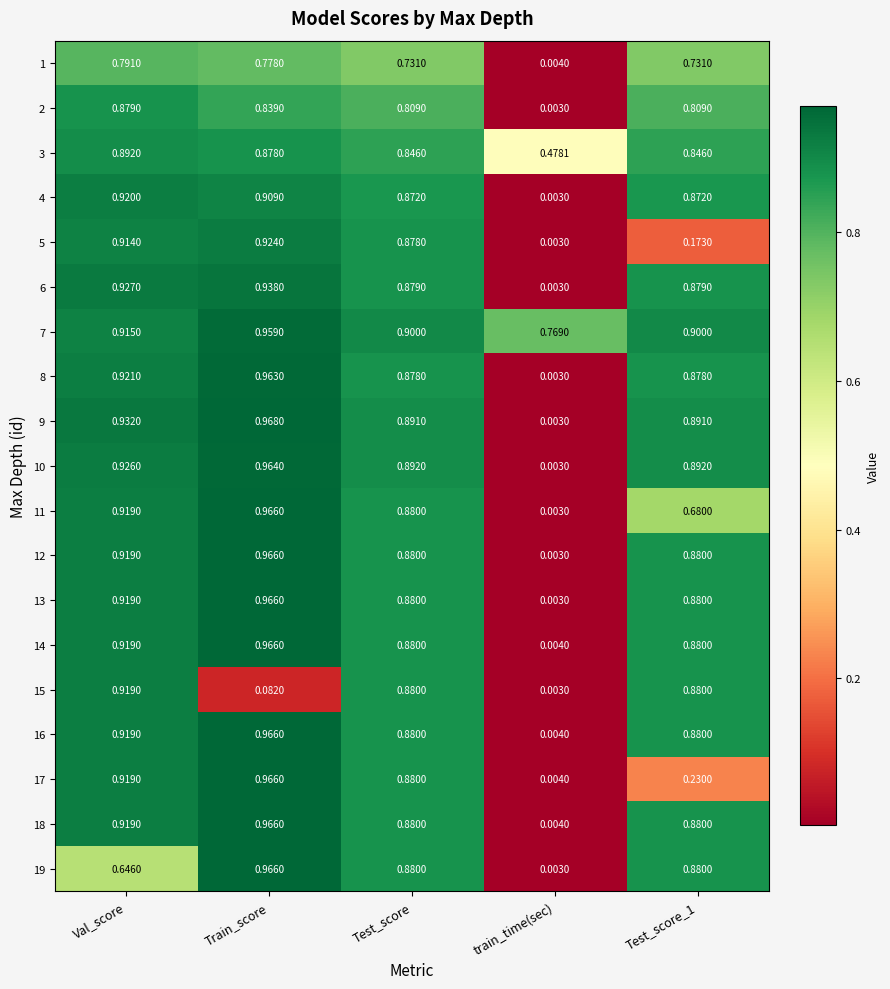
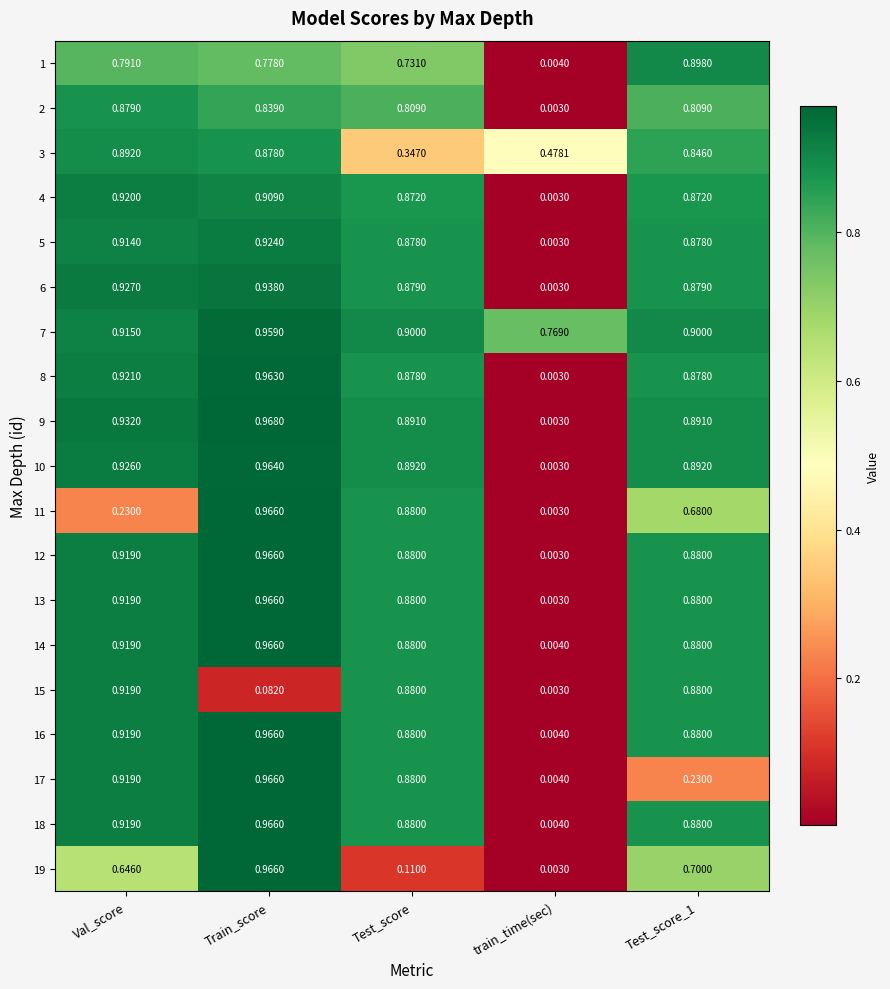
  {
    "1": {
      "Val_score": 0.7910,
      "Train_score": 0.7780,
      "Test_score": 0.7310,
      "train_time(sec)": 0.0040,
-     "Test_score_1": 0.7310
+     "Test_score_1": 0.8980
    },
    "2": {
      "Val_score": 0.8790,
      "Train_score": 0.8390,
      "Test_score": 0.8090,
      "train_time(sec)": 0.0030,
      "Test_score_1": 0.8090
    },
    "3": {
      "Val_score": 0.8920,
      "Train_score": 0.8780,
-     "Test_score": 0.8460,
+     "Test_score": 0.3470,
      "train_time(sec)": 0.4781,
      "Test_score_1": 0.8460
    },
    "4": {
      "Val_score": 0.9200,
      "Train_score": 0.9090,
      "Test_score": 0.8720,
      "train_time(sec)": 0.0030,
      "Test_score_1": 0.8720
    },
    "5": {
      "Val_score": 0.9140,
      "Train_score": 0.9240,
      "Test_score": 0.8780,
      "train_time(sec)": 0.0030,
-     "Test_score_1": 0.1730
+     "Test_score_1": 0.8780
    },
    "6": {
      "Val_score": 0.9270,
      "Train_score": 0.9380,
      "Test_score": 0.8790,
      "train_time(sec)": 0.0030,
      "Test_score_1": 0.8790
    },
    "7": {
      "Val_score": 0.9150,
      "Train_score": 0.9590,
      "Test_score": 0.9000,
      "train_time(sec)": 0.7690,
      "Test_score_1": 0.9000
    },
    "8": {
      "Val_score": 0.9210,
      "Train_score": 0.9630,
      "Test_score": 0.8780,
      "train_time(sec)": 0.0030,
      "Test_score_1": 0.8780
    },
    "9": {
      "Val_score": 0.9320,
      "Train_score": 0.9680,
      "Test_score": 0.8910,
      "train_time(sec)": 0.0030,
      "Test_score_1": 0.8910
    },
    "10": {
      "Val_score": 0.9260,
      "Train_score": 0.9640,
      "Test_score": 0.8920,
      "train_time(sec)": 0.0030,
      "Test_score_1": 0.8920
    },
    "11": {
-     "Val_score": 0.9190,
+     "Val_score": 0.2300,
      "Train_score": 0.9660,
      "Test_score": 0.8800,
      "train_time(sec)": 0.0030,
      "Test_score_1": 0.6800
    },
    "12": {
      "Val_score": 0.9190,
      "Train_score": 0.9660,
      "Test_score": 0.8800,
      "train_time(sec)": 0.0030,
      "Test_score_1": 0.8800
    },
    "13": {
      "Val_score": 0.9190,
      "Train_score": 0.9660,
      "Test_score": 0.8800,
      "train_time(sec)": 0.0030,
      "Test_score_1": 0.8800
    },
    "14": {
      "Val_score": 0.9190,
      "Train_score": 0.9660,
      "Test_score": 0.8800,
      "train_time(sec)": 0.0040,
      "Test_score_1": 0.8800
    },
    "15": {
      "Val_score": 0.9190,
      "Train_score": 0.0820,
      "Test_score": 0.8800,
      "train_time(sec)": 0.0030,
      "Test_score_1": 0.8800
    },
    "16": {
      "Val_score": 0.9190,
      "Train_score": 0.9660,
      "Test_score": 0.8800,
      "train_time(sec)": 0.0040,
      "Test_score_1": 0.8800
    },
    "17": {
      "Val_score": 0.9190,
      "Train_score": 0.9660,
      "Test_score": 0.8800,
      "train_time(sec)": 0.0040,
      "Test_score_1": 0.2300
    },
    "18": {
      "Val_score": 0.9190,
      "Train_score": 0.9660,
      "Test_score": 0.8800,
      "train_time(sec)": 0.0040,
      "Test_score_1": 0.8800
    },
    "19": {
      "Val_score": 0.6460,
      "Train_score": 0.9660,
-     "Test_score": 0.8800,
+     "Test_score": 0.1100,
      "train_time(sec)": 0.0030,
-     "Test_score_1": 0.8800
+     "Test_score_1": 0.7000
    }
  }
